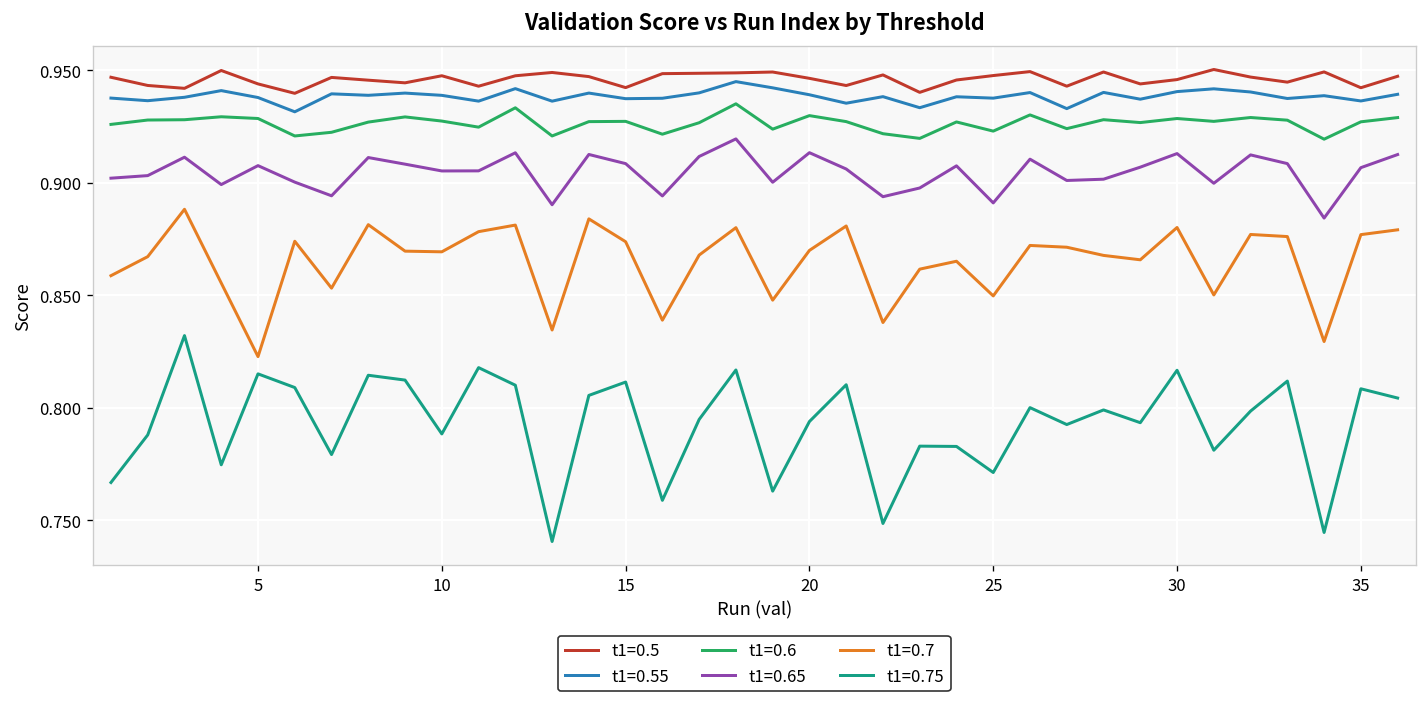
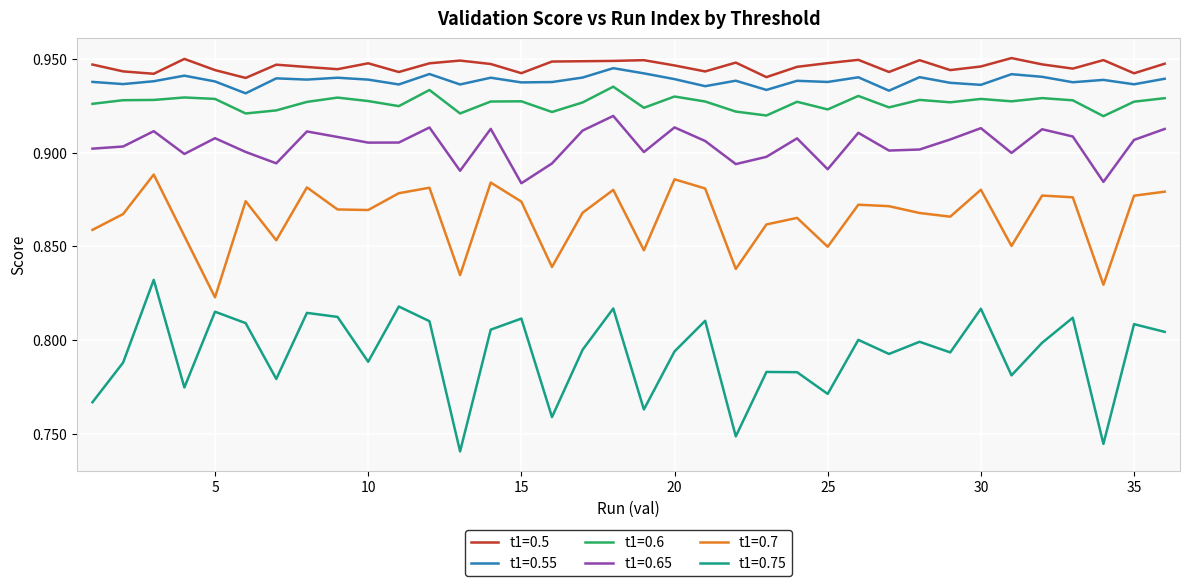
  {
    "t1=0.5": {
      "5": 0.944,
      "10": 0.948,
      "15": 0.942,
      "20": 0.946,
      "25": 0.948,
      "30": 0.946,
      "35": 0.942
    },
    "t1=0.55": {
      "5": 0.938,
      "10": 0.939,
      "15": 0.937,
      "20": 0.939,
      "25": 0.938,
-     "30": 0.941,
+     "30": 0.936,
      "35": 0.936
    },
    "t1=0.65": {
      "5": 0.908,
      "10": 0.905,
-     "15": 0.909,
+     "15": 0.884,
      "20": 0.913,
      "25": 0.891,
      "30": 0.913,
      "35": 0.907
    },
    "t1=0.7": {
      "5": 0.823,
      "10": 0.869,
      "15": 0.874,
-     "20": 0.870,
+     "20": 0.886,
      "25": 0.850,
      "30": 0.880,
      "35": 0.877
    }
  }
